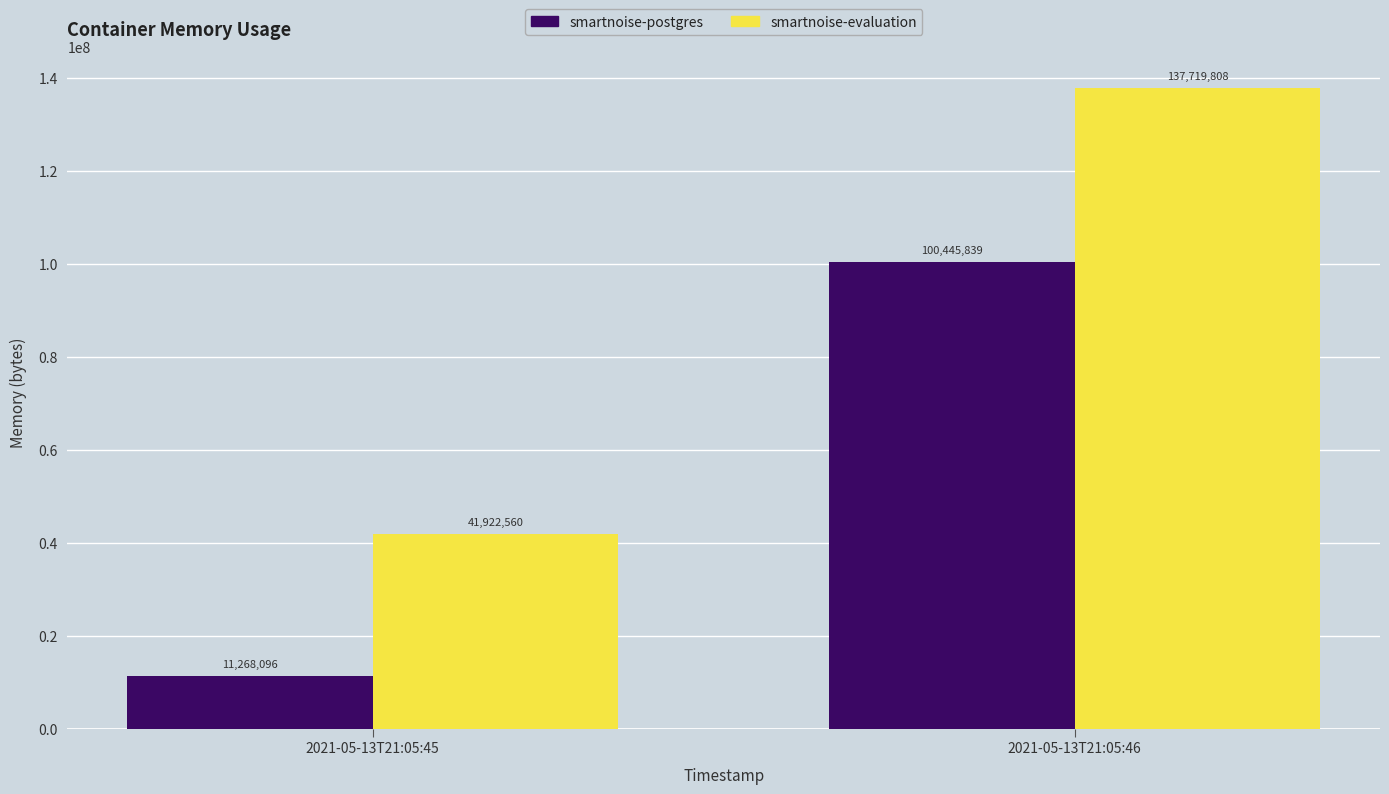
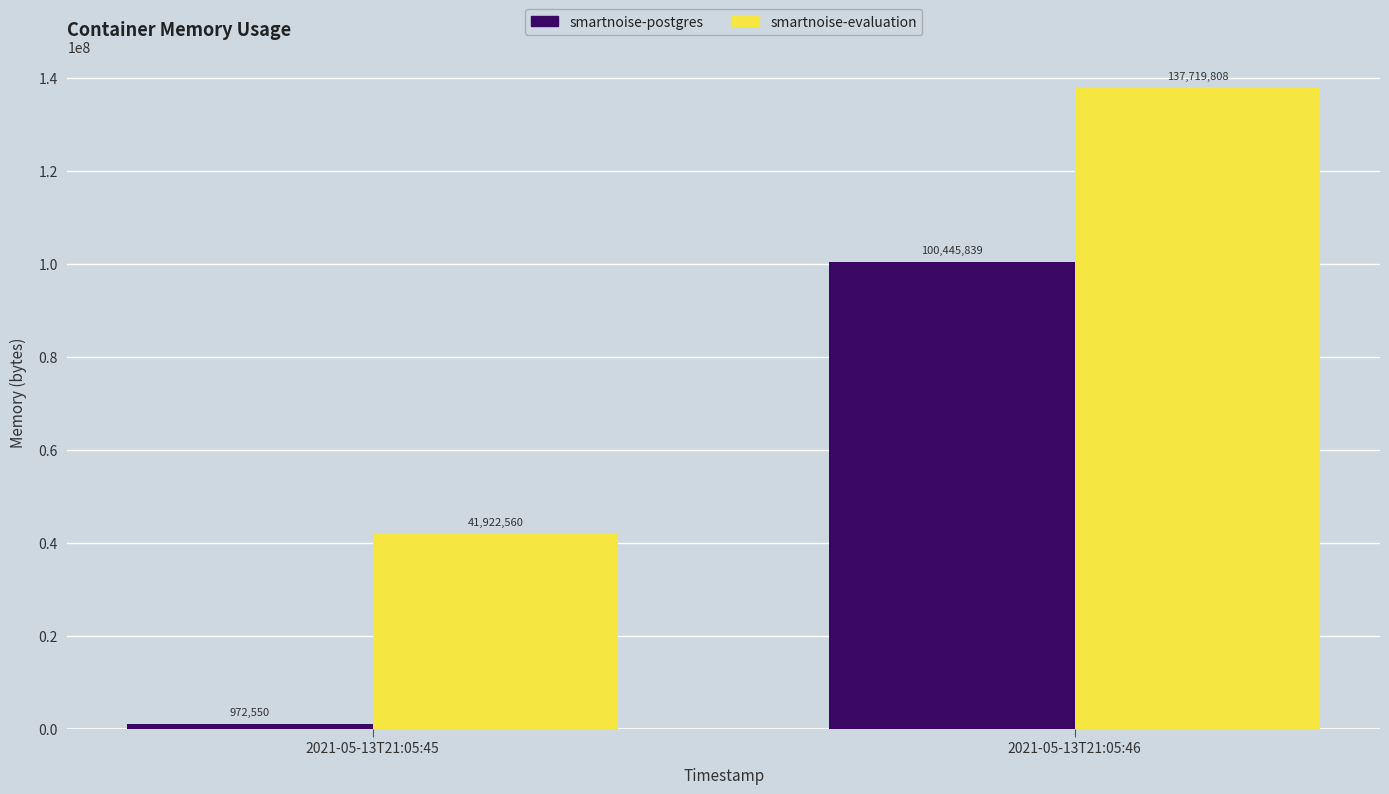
  {
    "smartnoise-postgres": {
-     "2021-05-13T21:05:45": "11,268,096",
+     "2021-05-13T21:05:45": "972,550",
      "2021-05-13T21:05:46": "100,445,839"
    },
    "smartnoise-evaluation": {
      "2021-05-13T21:05:45": "41,922,560",
      "2021-05-13T21:05:46": "137,719,808"
    }
  }
